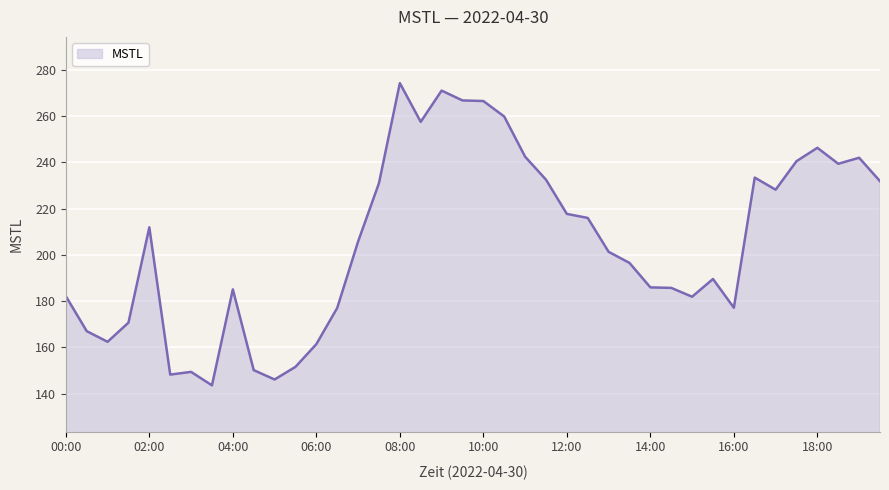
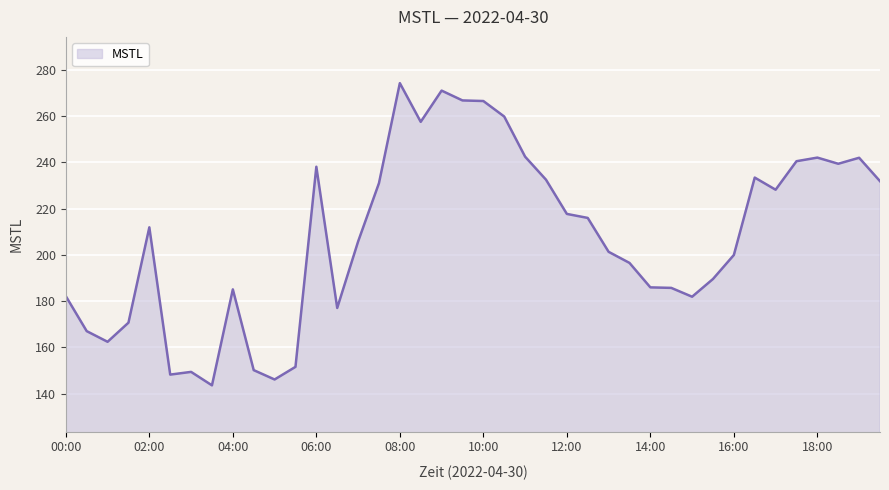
  {
    "00:00": 182,
    "02:00": 212,
    "04:00": 185,
-   "06:00": 161,
+   "06:00": 238,
    "08:00": 274,
    "10:00": 267,
    "12:00": 218,
    "14:00": 186,
-   "16:00": 177,
-   "18:00": 246
+   "16:00": 200,
+   "18:00": 242
  }
